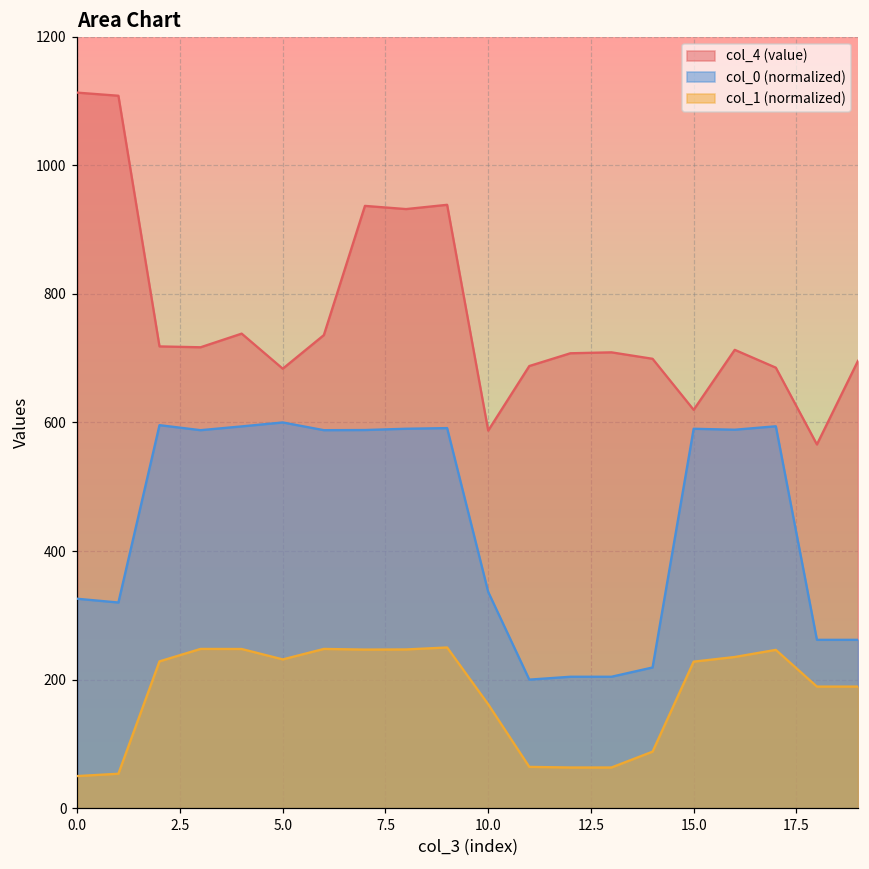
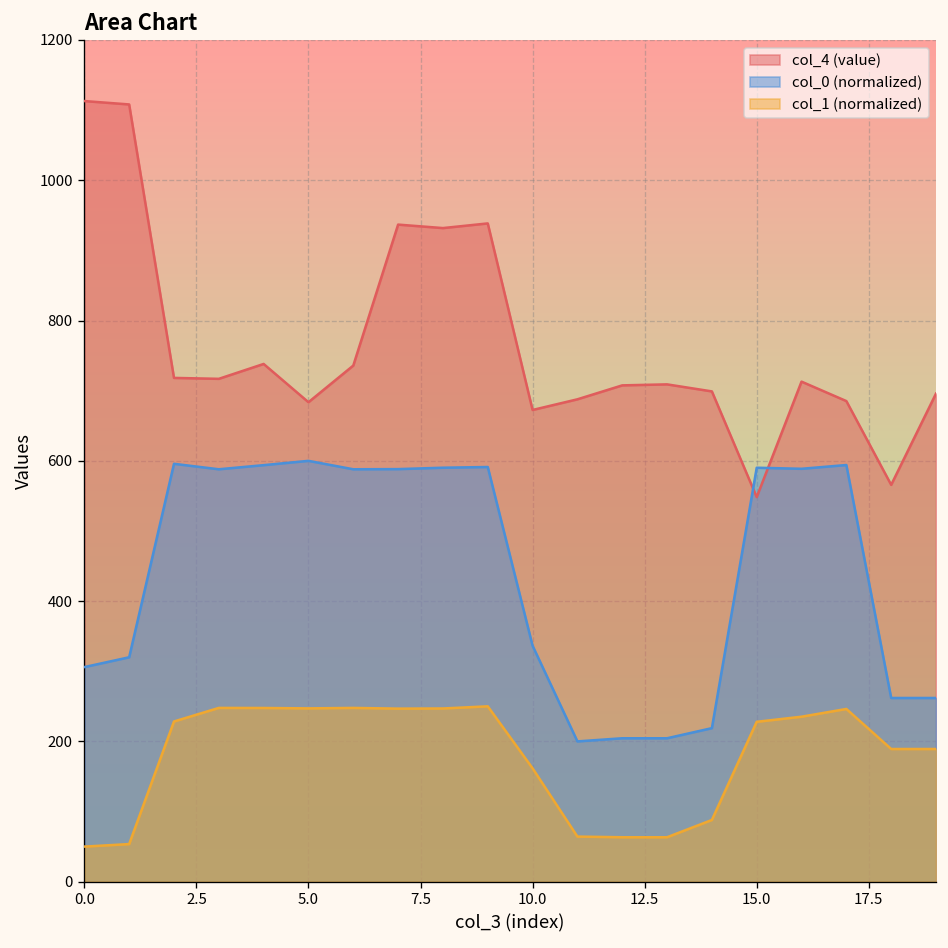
  {
    "col_4 (value)": {
      "0.0": 1110,
      "5.0": 680,
-     "10.0": 590,
-     "15.0": 620
+     "10.0": 670,
+     "15.0": 550
    },
    "col_0 (normalized)": {
-     "0.0": 330,
+     "0.0": 310,
      "5.0": 600,
      "10.0": 340,
      "15.0": 590
    },
    "col_1 (normalized)": {
      "0.0": 50,
-     "5.0": 230,
+     "5.0": 250,
      "10.0": 160,
      "15.0": 230
    }
  }
